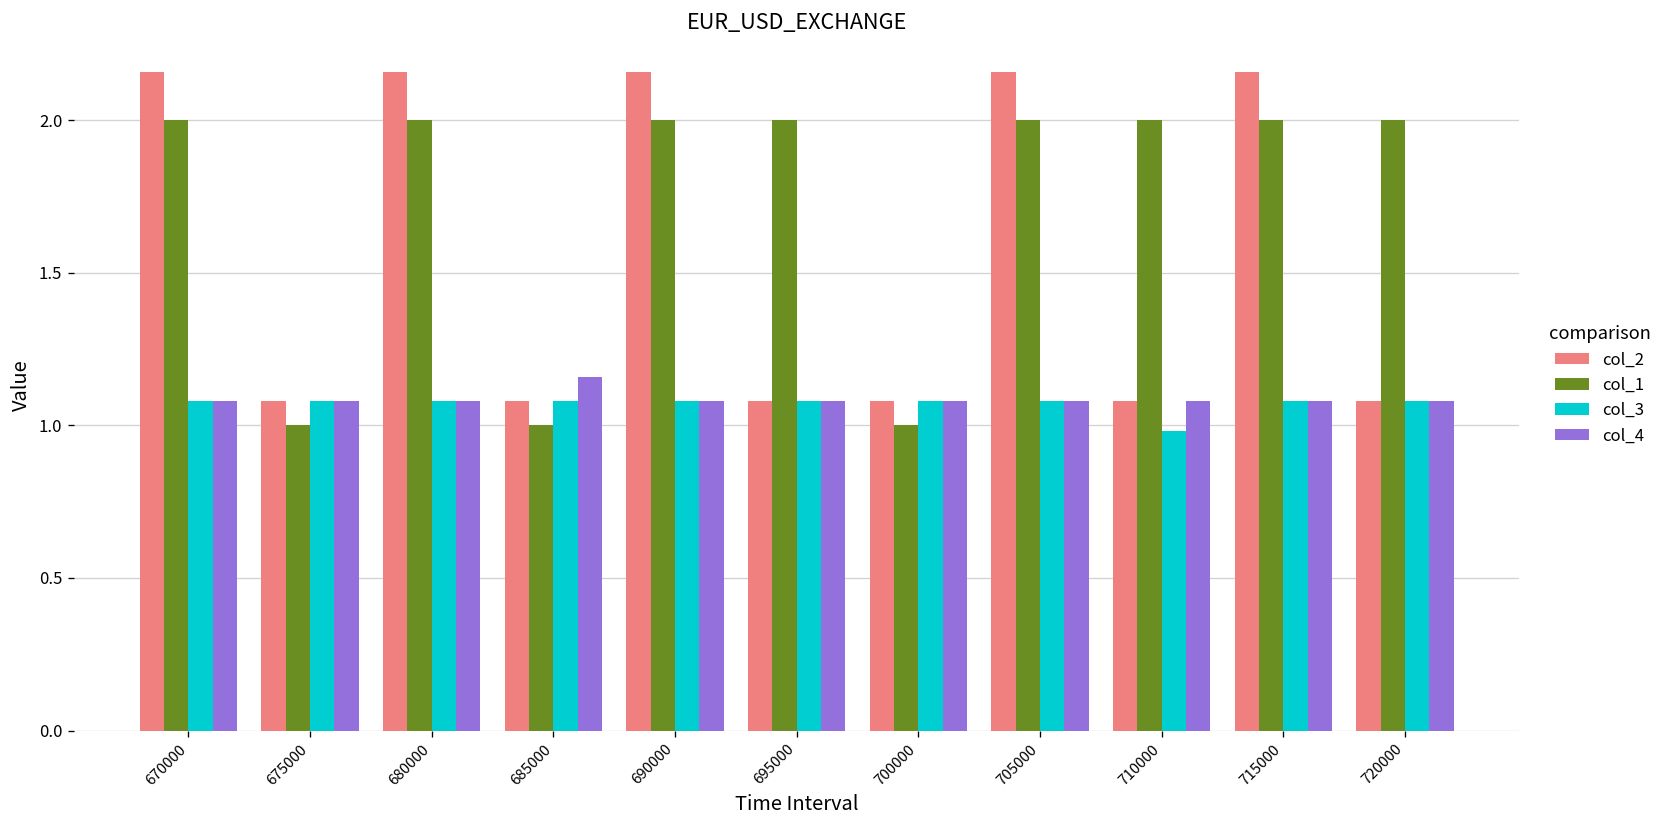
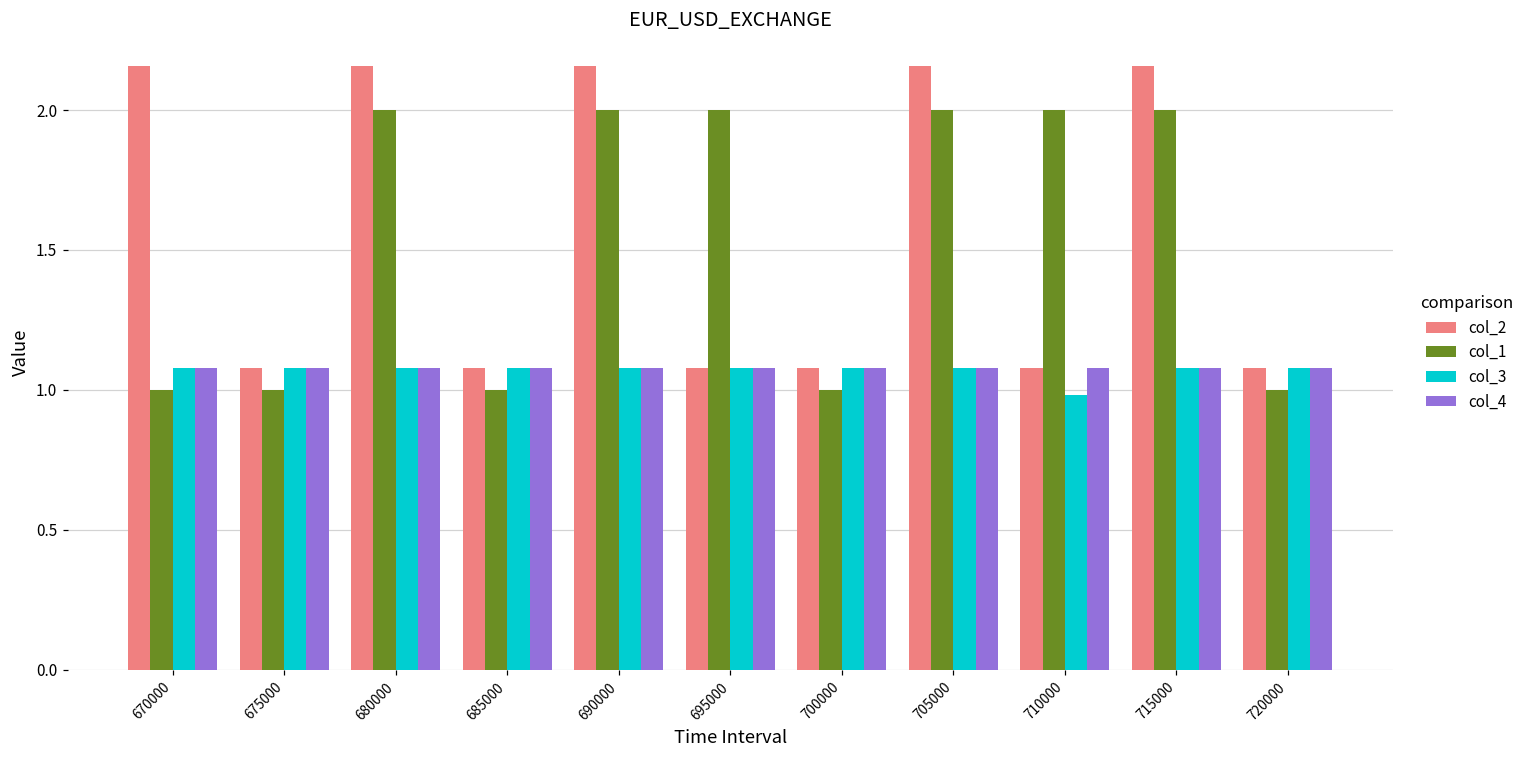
  {
    "col_2": {
      "670000": 2.16,
      "675000": 1.08,
      "680000": 2.16,
      "685000": 1.08,
      "690000": 2.16,
      "695000": 1.08,
      "700000": 1.08,
      "705000": 2.16,
      "710000": 1.08,
      "715000": 2.16,
      "720000": 1.08
    },
    "col_1": {
-     "670000": 2,
+     "670000": 1,
      "675000": 1,
      "680000": 2,
      "685000": 1,
      "690000": 2,
      "695000": 2,
      "700000": 1,
      "705000": 2,
      "710000": 2,
      "715000": 2,
-     "720000": 2
+     "720000": 1
    },
    "col_3": {
      "670000": 1.08,
      "675000": 1.08,
      "680000": 1.08,
      "685000": 1.08,
      "690000": 1.08,
      "695000": 1.08,
      "700000": 1.08,
      "705000": 1.08,
      "710000": 0.98,
      "715000": 1.08,
      "720000": 1.08
    },
    "col_4": {
      "670000": 1.08,
      "675000": 1.08,
      "680000": 1.08,
-     "685000": 1.16,
+     "685000": 1.08,
      "690000": 1.08,
      "695000": 1.08,
      "700000": 1.08,
      "705000": 1.08,
      "710000": 1.08,
      "715000": 1.08,
      "720000": 1.08
    }
  }
